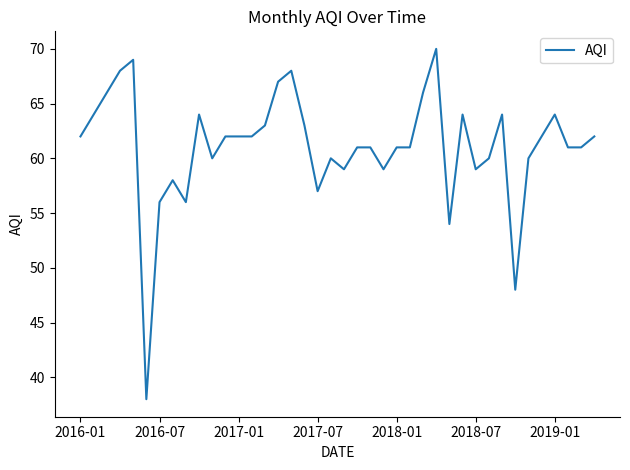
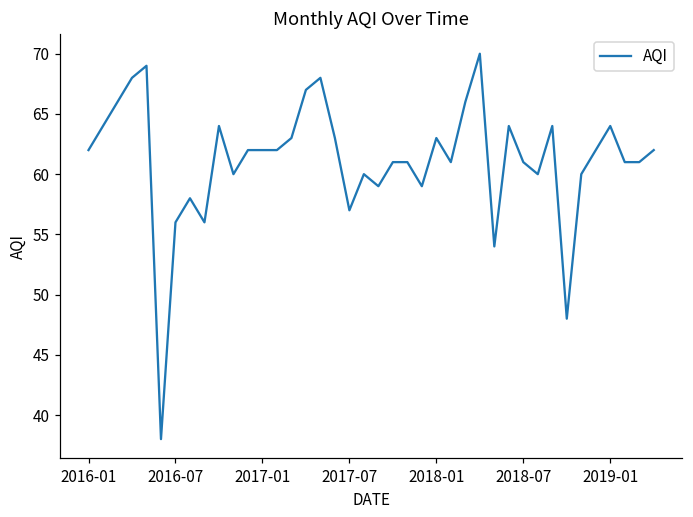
  {
    "2016-01": 62,
    "2016-07": 56,
    "2017-01": 62,
    "2017-07": 57,
-   "2018-01": 61,
-   "2018-07": 59,
+   "2018-01": 63,
+   "2018-07": 61,
    "2019-01": 64
  }
